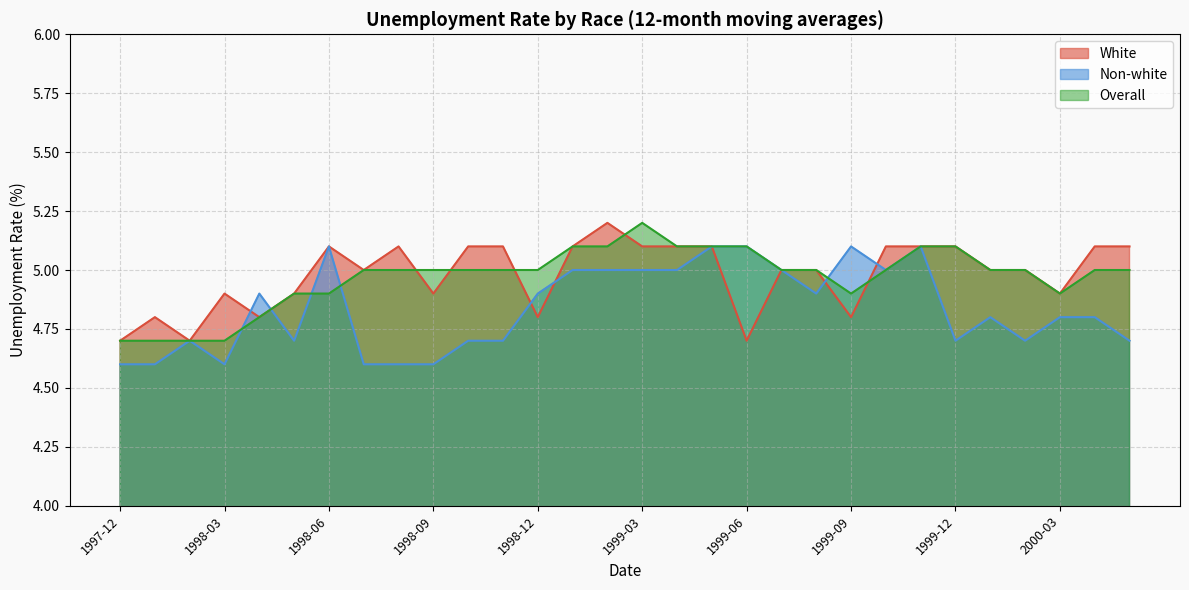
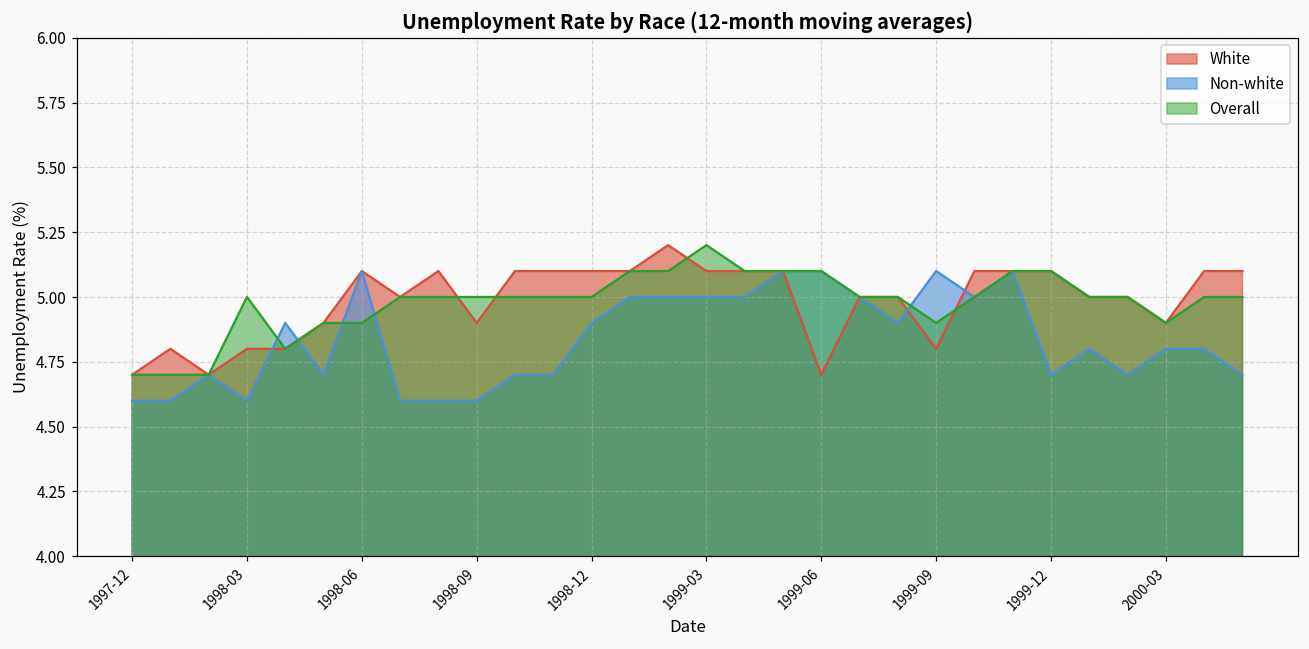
  {
    "White": {
-     "1998-03": 4.9,
+     "1998-03": 4.8,
      "1998-09": 4.9,
-     "1998-12": 4.8,
+     "1998-12": 5.1,
      "1999-03": 5.1,
      "1999-06": 4.7,
      "1999-09": 4.8
    },
    "Non-white": {
      "1997-12": 4.6,
      "1998-03": 4.6,
      "1998-09": 4.6,
      "1998-12": 4.9,
      "1999-03": 5.0,
      "1999-09": 5.1,
      "1999-12": 4.7,
      "2000-03": 4.8
    },
    "Overall": {
-     "1998-03": 4.7,
+     "1998-03": 5.0,
      "1998-06": 4.9,
      "1998-09": 5.0,
      "1998-12": 5.0,
      "1999-03": 5.2,
      "1999-09": 4.9
    }
  }
